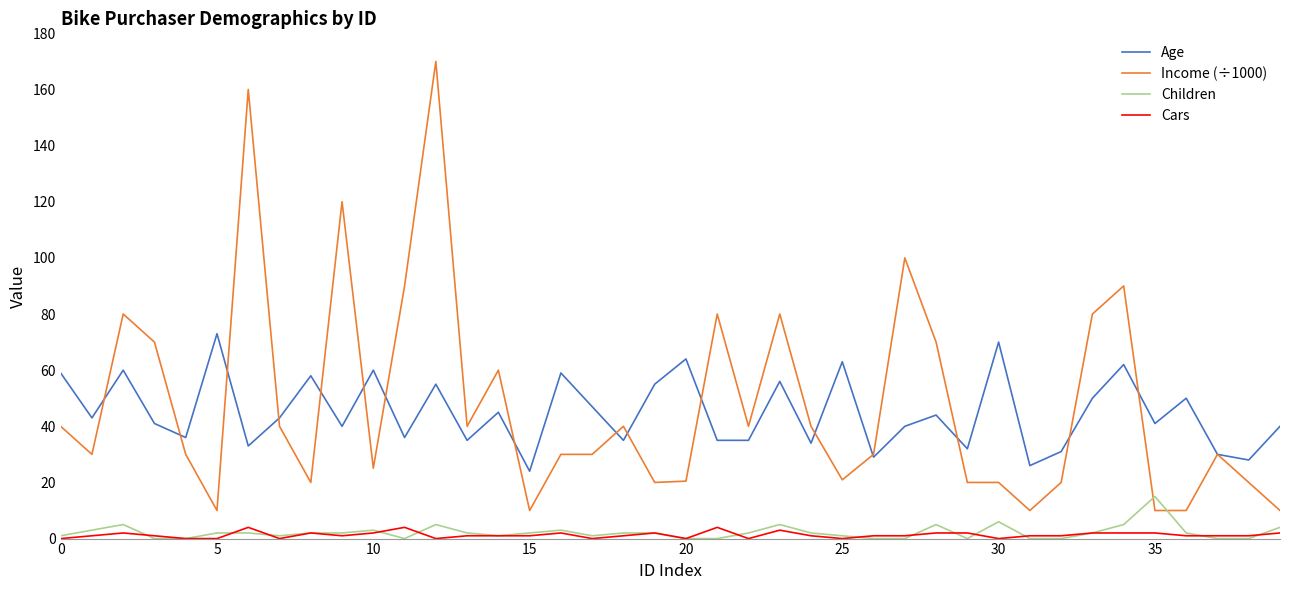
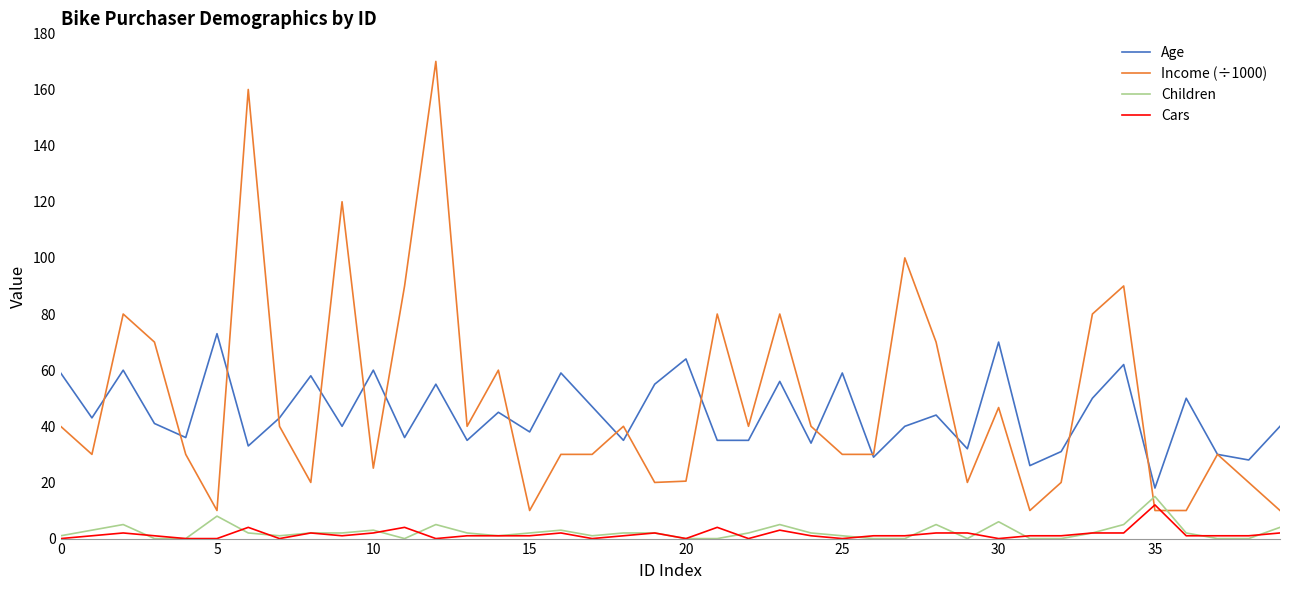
  {
    "Age": {
      "0": 59,
      "5": 73,
      "10": 60,
-     "15": 24,
+     "15": 38,
      "20": 64,
-     "25": 63,
+     "25": 59,
      "30": 70,
-     "35": 41
+     "35": 18
    },
    "Income (÷1000)": {
      "0": 40,
      "5": 10,
      "10": 25,
      "15": 10,
      "20": 20,
-     "25": 21,
-     "30": 20,
+     "25": 30,
+     "30": 47,
      "35": 10
    },
    "Children": {
      "0": 1,
-     "5": 2,
+     "5": 8,
      "10": 3,
      "15": 2,
      "25": 1,
      "30": 6,
      "35": 15
    },
    "Cars": {
      "0": 0,
      "5": 0,
      "10": 2,
      "15": 1,
      "25": 0,
      "30": 0,
-     "35": 2
+     "35": 12
    }
  }
